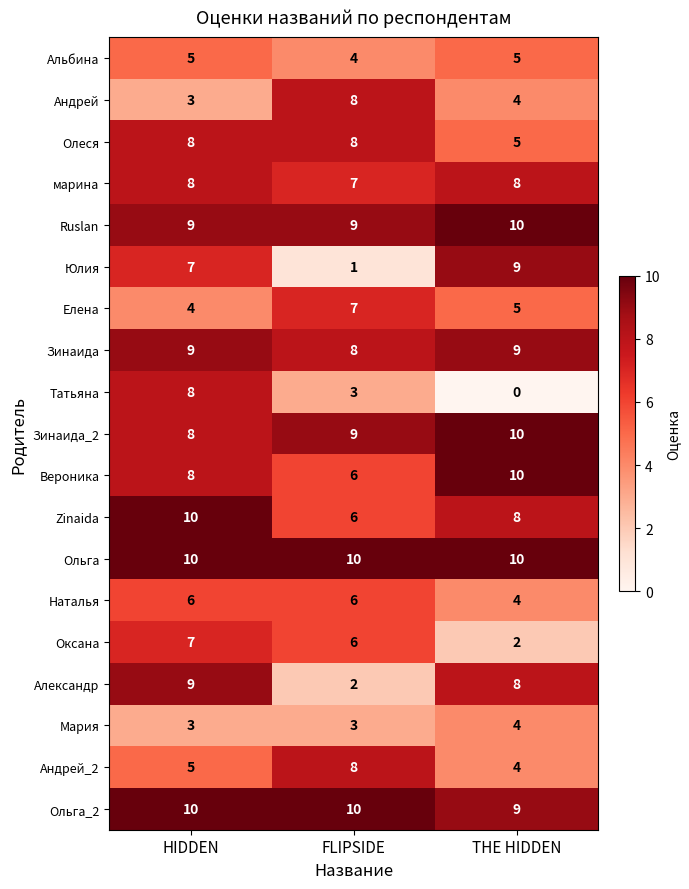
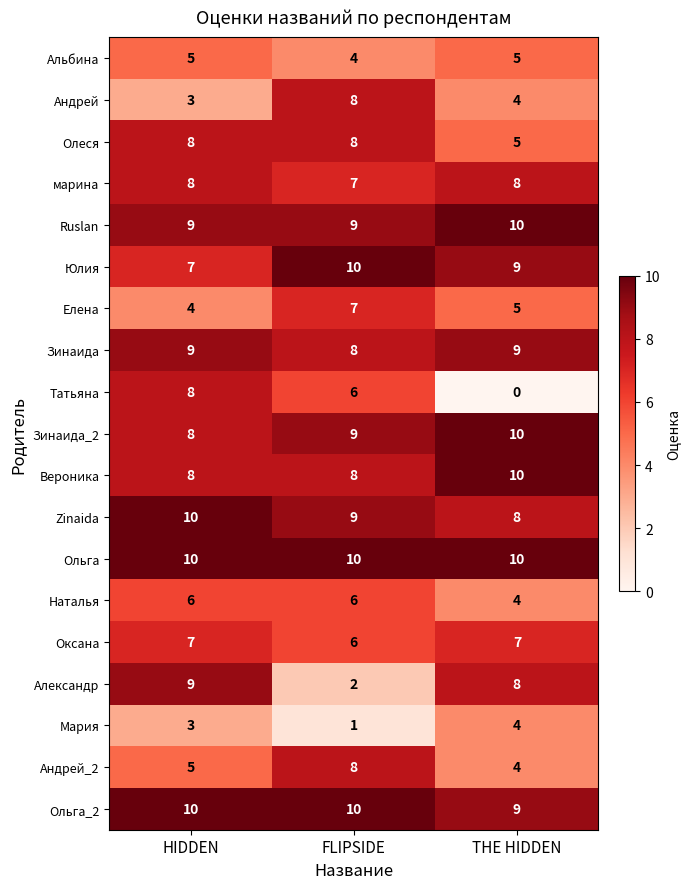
  {
    "Альбина": {
      "HIDDEN": 5,
      "FLIPSIDE": 4,
      "THE HIDDEN": 5
    },
    "Андрей": {
      "HIDDEN": 3,
      "FLIPSIDE": 8,
      "THE HIDDEN": 4
    },
    "Олеся": {
      "HIDDEN": 8,
      "FLIPSIDE": 8,
      "THE HIDDEN": 5
    },
    "марина": {
      "HIDDEN": 8,
      "FLIPSIDE": 7,
      "THE HIDDEN": 8
    },
    "Ruslan": {
      "HIDDEN": 9,
      "FLIPSIDE": 9,
      "THE HIDDEN": 10
    },
    "Юлия": {
      "HIDDEN": 7,
-     "FLIPSIDE": 1,
+     "FLIPSIDE": 10,
      "THE HIDDEN": 9
    },
    "Елена": {
      "HIDDEN": 4,
      "FLIPSIDE": 7,
      "THE HIDDEN": 5
    },
    "Зинаида": {
      "HIDDEN": 9,
      "FLIPSIDE": 8,
      "THE HIDDEN": 9
    },
    "Татьяна": {
      "HIDDEN": 8,
-     "FLIPSIDE": 3,
+     "FLIPSIDE": 6,
      "THE HIDDEN": 0
    },
    "Зинаида_2": {
      "HIDDEN": 8,
      "FLIPSIDE": 9,
      "THE HIDDEN": 10
    },
    "Вероника": {
      "HIDDEN": 8,
-     "FLIPSIDE": 6,
+     "FLIPSIDE": 8,
      "THE HIDDEN": 10
    },
    "Zinaida": {
      "HIDDEN": 10,
-     "FLIPSIDE": 6,
+     "FLIPSIDE": 9,
      "THE HIDDEN": 8
    },
    "Ольга": {
      "HIDDEN": 10,
      "FLIPSIDE": 10,
      "THE HIDDEN": 10
    },
    "Наталья": {
      "HIDDEN": 6,
      "FLIPSIDE": 6,
      "THE HIDDEN": 4
    },
    "Оксана": {
      "HIDDEN": 7,
      "FLIPSIDE": 6,
-     "THE HIDDEN": 2
+     "THE HIDDEN": 7
    },
    "Александр": {
      "HIDDEN": 9,
      "FLIPSIDE": 2,
      "THE HIDDEN": 8
    },
    "Мария": {
      "HIDDEN": 3,
-     "FLIPSIDE": 3,
+     "FLIPSIDE": 1,
      "THE HIDDEN": 4
    },
    "Андрей_2": {
      "HIDDEN": 5,
      "FLIPSIDE": 8,
      "THE HIDDEN": 4
    },
    "Ольга_2": {
      "HIDDEN": 10,
      "FLIPSIDE": 10,
      "THE HIDDEN": 9
    }
  }
